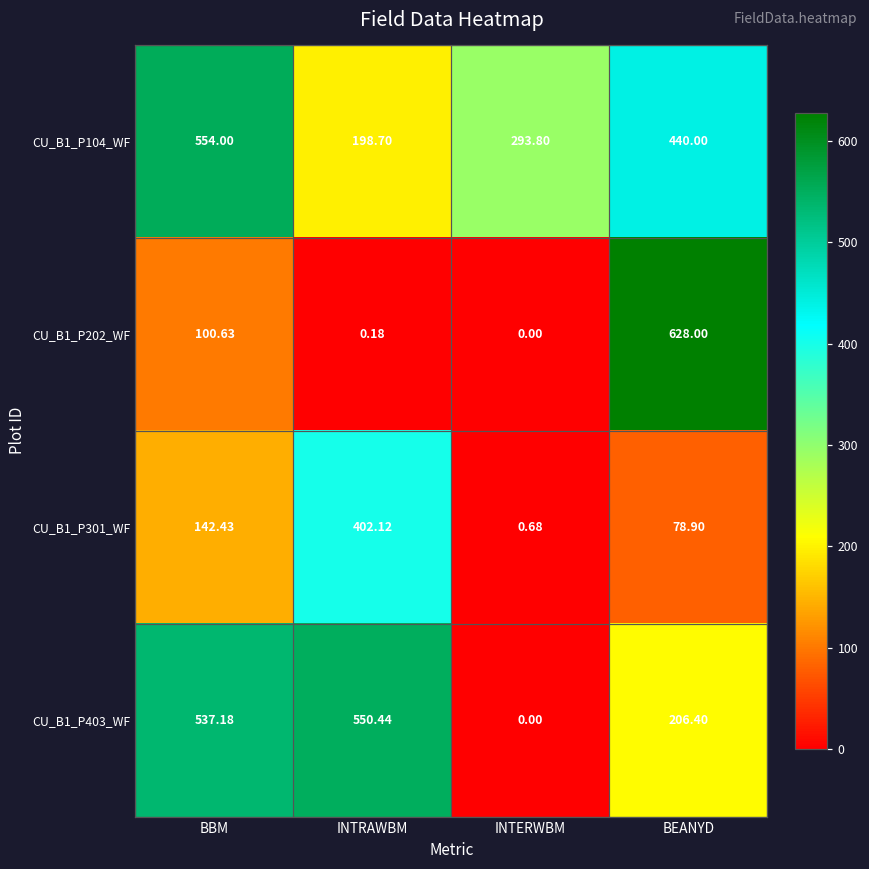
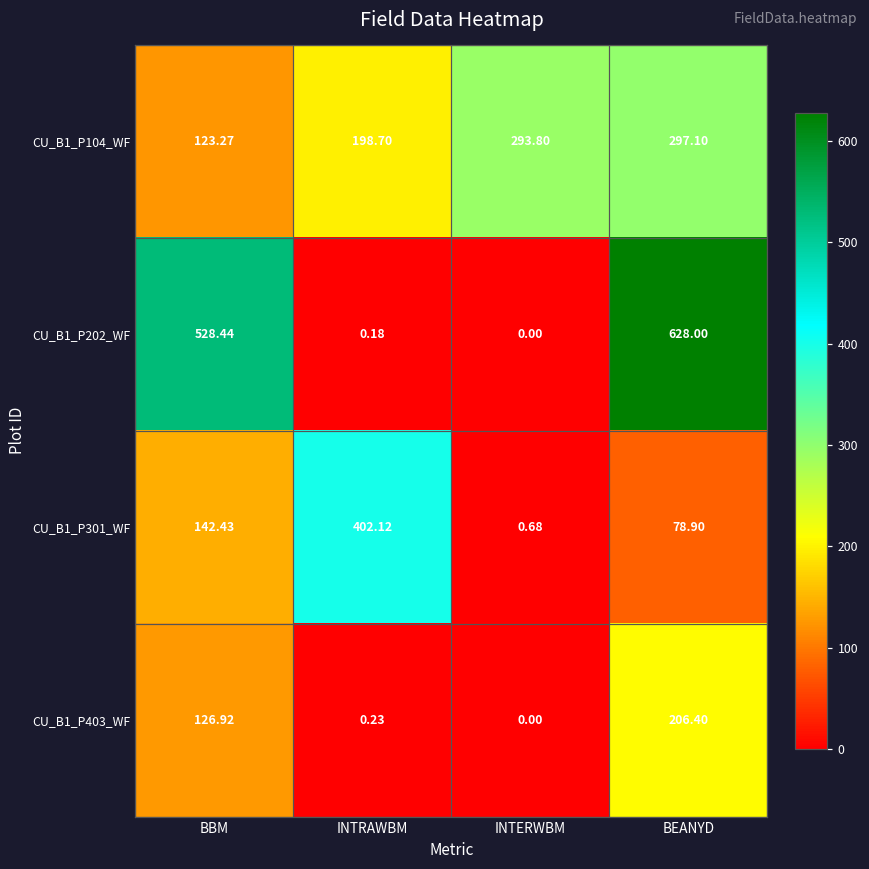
  {
    "CU_B1_P104_WF": {
-     "BBM": 554.00,
+     "BBM": 123.27,
      "INTRAWBM": 198.70,
      "INTERWBM": 293.80,
-     "BEANYD": 440.00
+     "BEANYD": 297.10
    },
    "CU_B1_P202_WF": {
-     "BBM": 100.63,
+     "BBM": 528.44,
      "INTRAWBM": 0.18,
      "INTERWBM": 0.00,
      "BEANYD": 628.00
    },
    "CU_B1_P301_WF": {
      "BBM": 142.43,
      "INTRAWBM": 402.12,
      "INTERWBM": 0.68,
      "BEANYD": 78.90
    },
    "CU_B1_P403_WF": {
-     "BBM": 537.18,
-     "INTRAWBM": 550.44,
+     "BBM": 126.92,
+     "INTRAWBM": 0.23,
      "INTERWBM": 0.00,
      "BEANYD": 206.40
    }
  }
